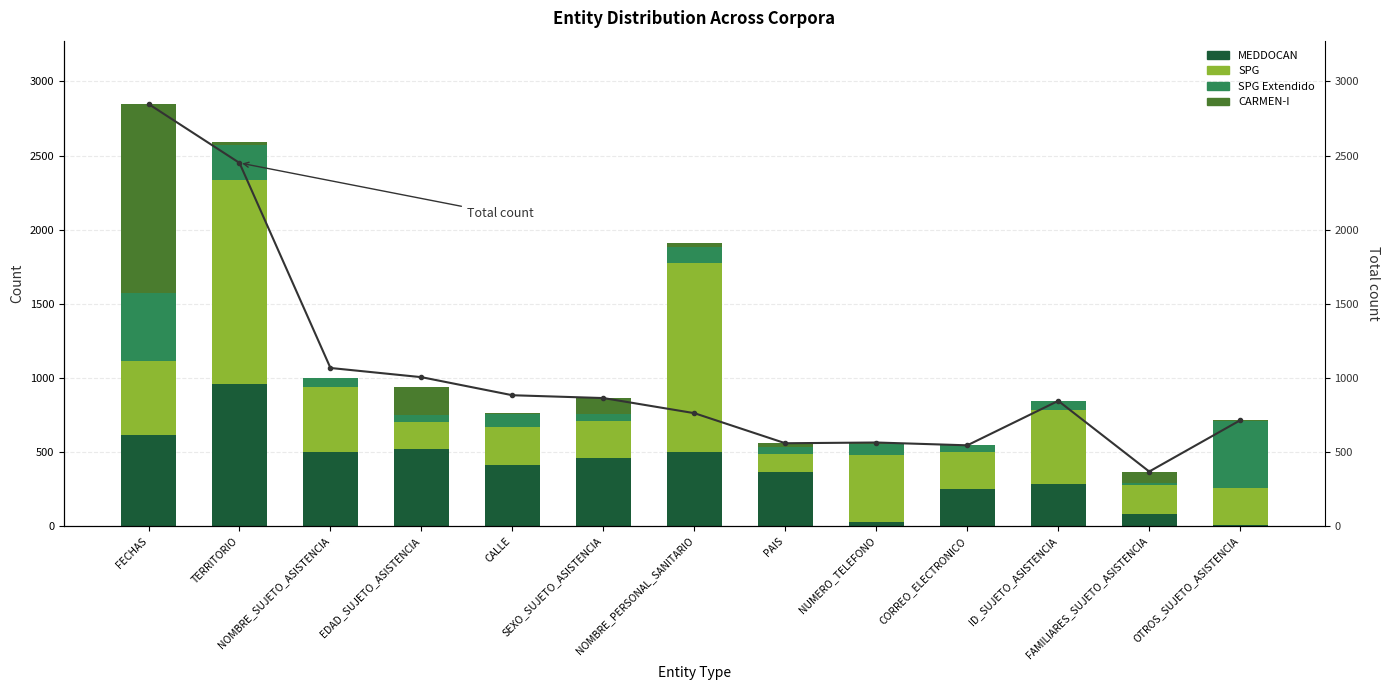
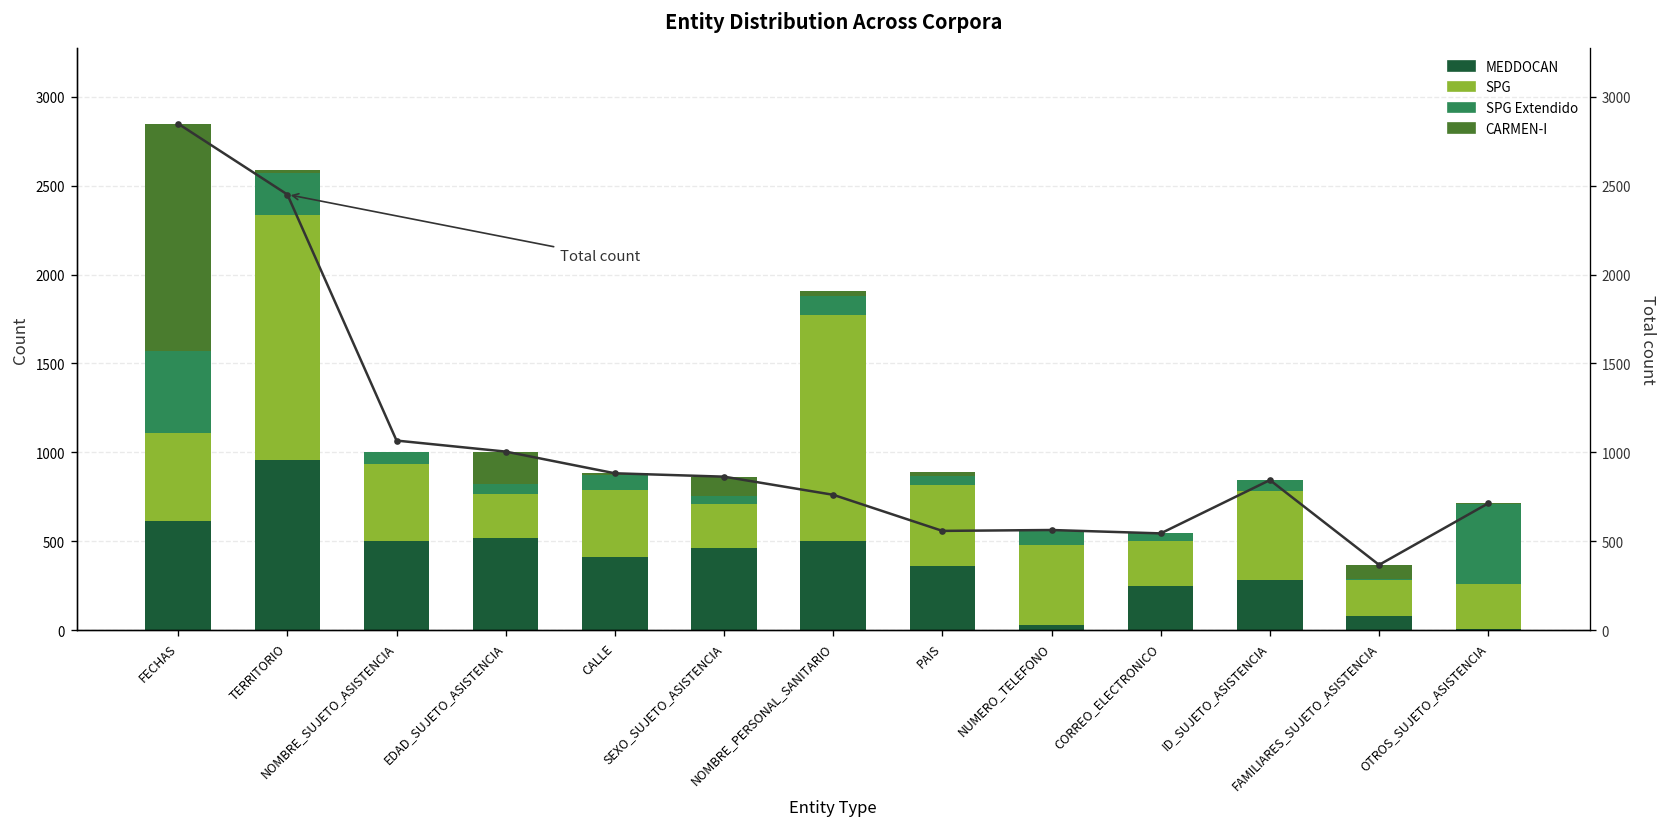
  {
    "SPG": {
      "FECHAS": 500,
      "TERRITORIO": 1380,
      "NOMBRE_SUJETO_ASISTENCIA": 430,
-     "EDAD_SUJETO_ASISTENCIA": 180,
-     "CALLE": 260,
+     "EDAD_SUJETO_ASISTENCIA": 250,
+     "CALLE": 380,
      "SEXO_SUJETO_ASISTENCIA": 250,
      "NOMBRE_PERSONAL_SANITARIO": 1270,
-     "PAIS": 130,
+     "PAIS": 450,
      "NUMERO_TELEFONO": 450,
      "CORREO_ELECTRONICO": 250,
      "ID_SUJETO_ASISTENCIA": 500,
      "FAMILIARES_SUJETO_ASISTENCIA": 200,
      "OTROS_SUJETO_ASISTENCIA": 250
    }
  }
